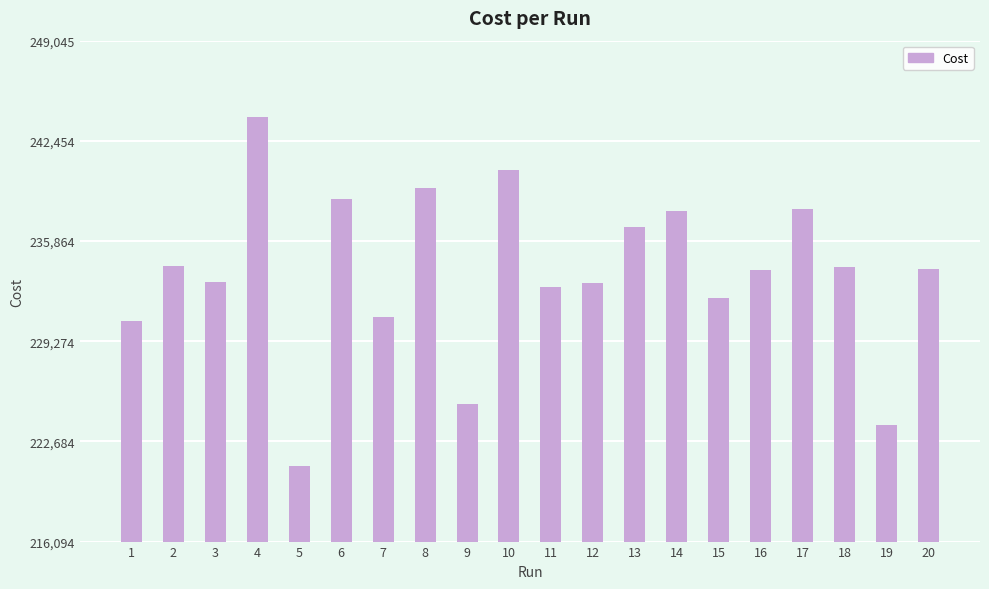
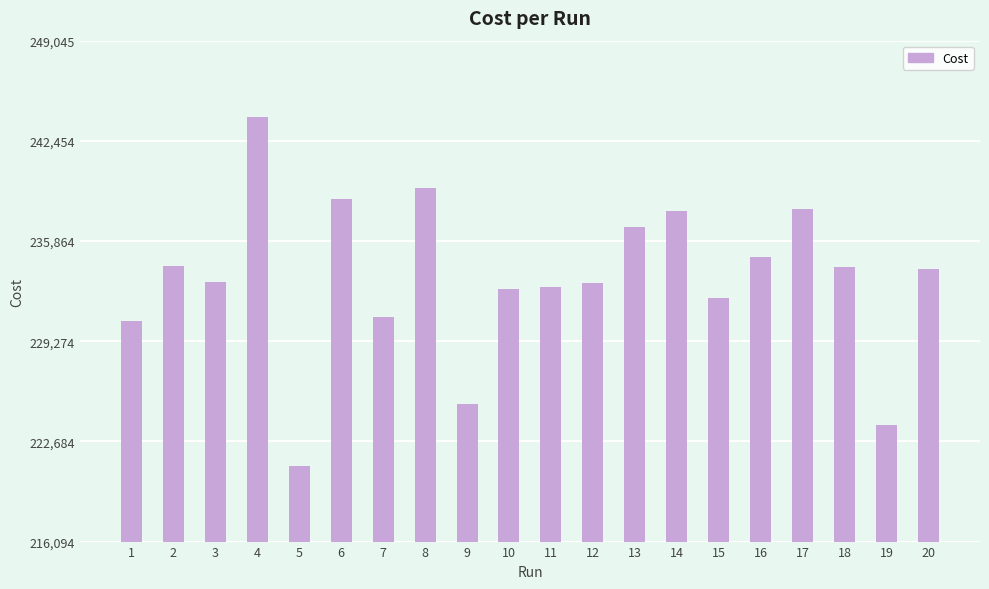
  {
    "1": "230,600",
    "2": "234,200",
    "3": "233,100",
    "4": "244,000",
    "5": "221,100",
    "6": "238,600",
    "7": "230,900",
    "8": "239,400",
    "9": "225,100",
-   "10": "240,500",
+   "10": "232,700",
    "11": "232,900",
    "12": "233,100",
    "13": "236,800",
    "14": "237,800",
    "15": "232,100",
-   "16": "234,000",
+   "16": "234,800",
    "17": "238,000",
    "18": "234,200",
    "19": "223,700",
    "20": "234,000"
  }
